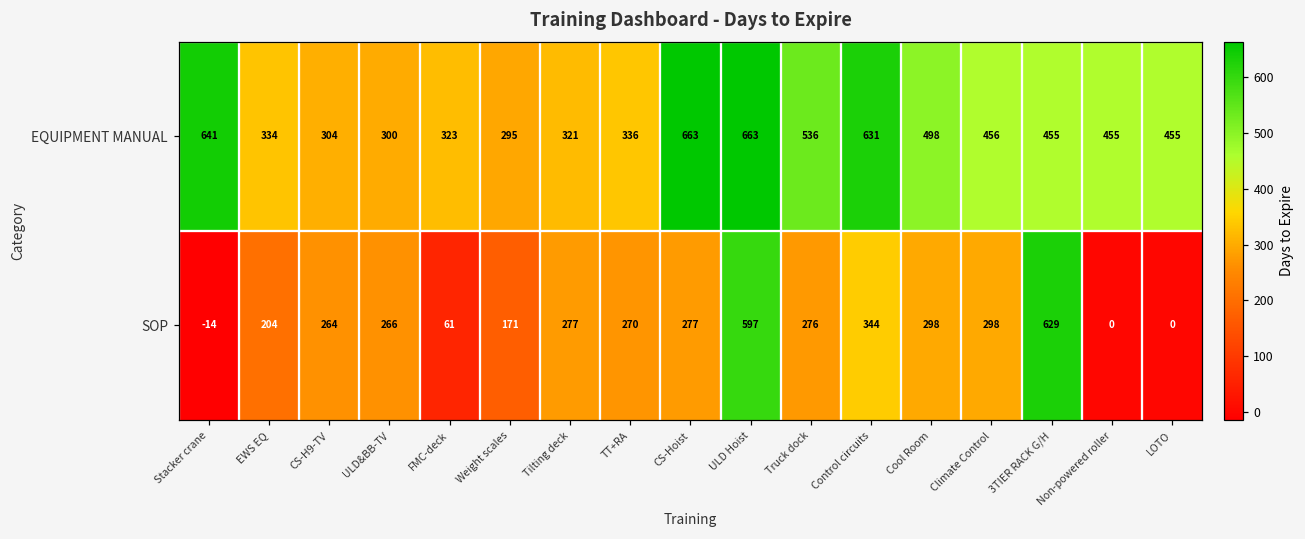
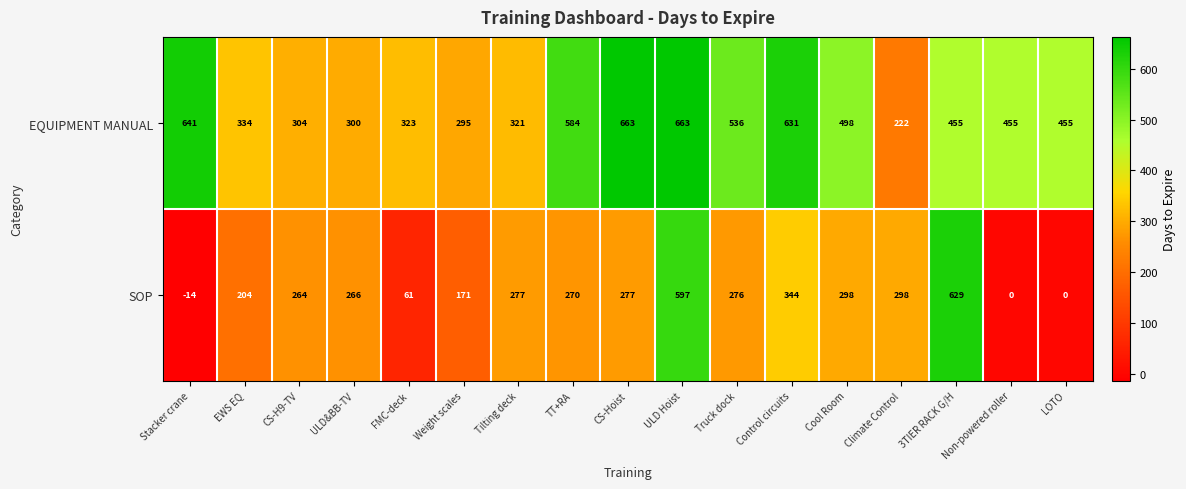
  {
    "EQUIPMENT MANUAL": {
      "Stacker crane": 641,
      "EWS EQ": 334,
      "CS-H9-TV": 304,
      "ULD&BB-TV": 300,
      "FMC-deck": 323,
      "Weight scales": 295,
      "Tilting deck": 321,
-     "TT+RA": 336,
+     "TT+RA": 584,
      "CS-Hoist": 663,
      "ULD Hoist": 663,
      "Truck dock": 536,
      "Control circuits": 631,
      "Cool Room": 498,
-     "Climate Control": 456,
+     "Climate Control": 222,
      "3TIER RACK G/H": 455,
      "Non-powered roller": 455,
      "LOTO": 455
    },
    "SOP": {
      "Stacker crane": -14,
      "EWS EQ": 204,
      "CS-H9-TV": 264,
      "ULD&BB-TV": 266,
      "FMC-deck": 61,
      "Weight scales": 171,
      "Tilting deck": 277,
      "TT+RA": 270,
      "CS-Hoist": 277,
      "ULD Hoist": 597,
      "Truck dock": 276,
      "Control circuits": 344,
      "Cool Room": 298,
      "Climate Control": 298,
      "3TIER RACK G/H": 629,
      "Non-powered roller": 0,
      "LOTO": 0
    }
  }
